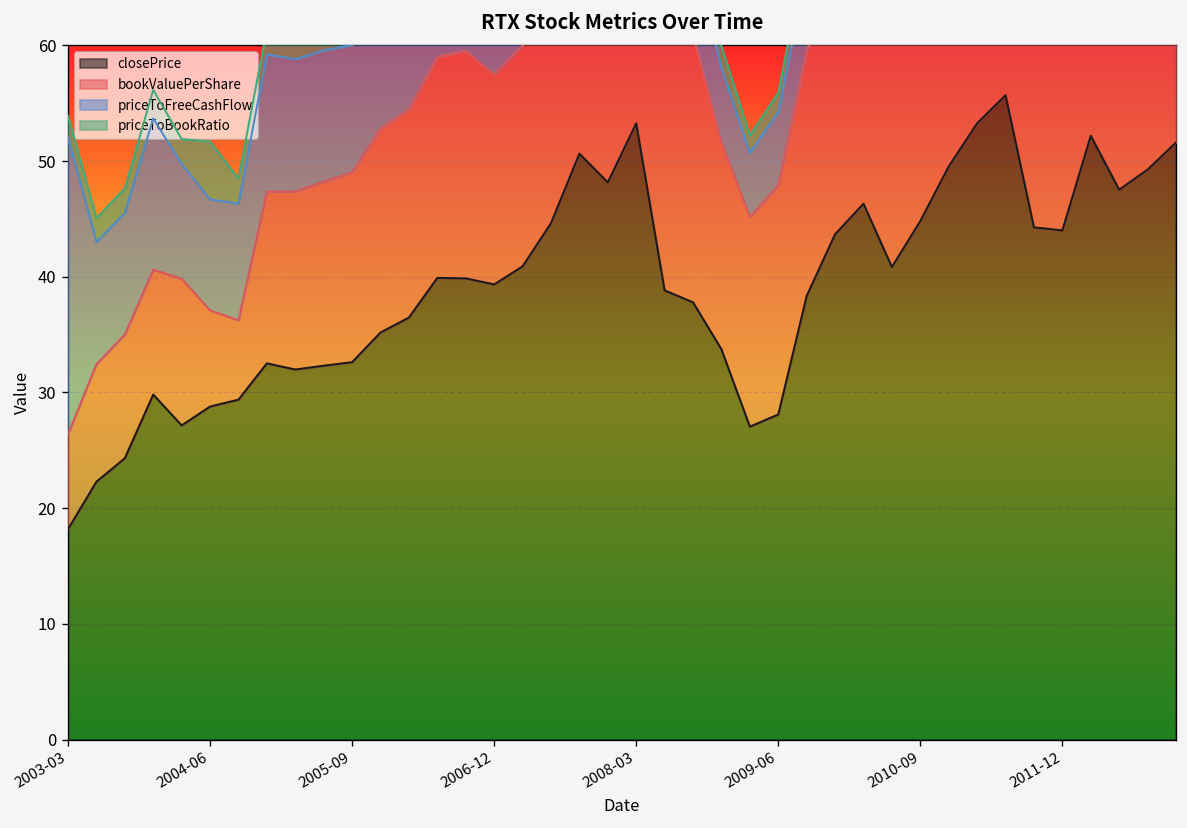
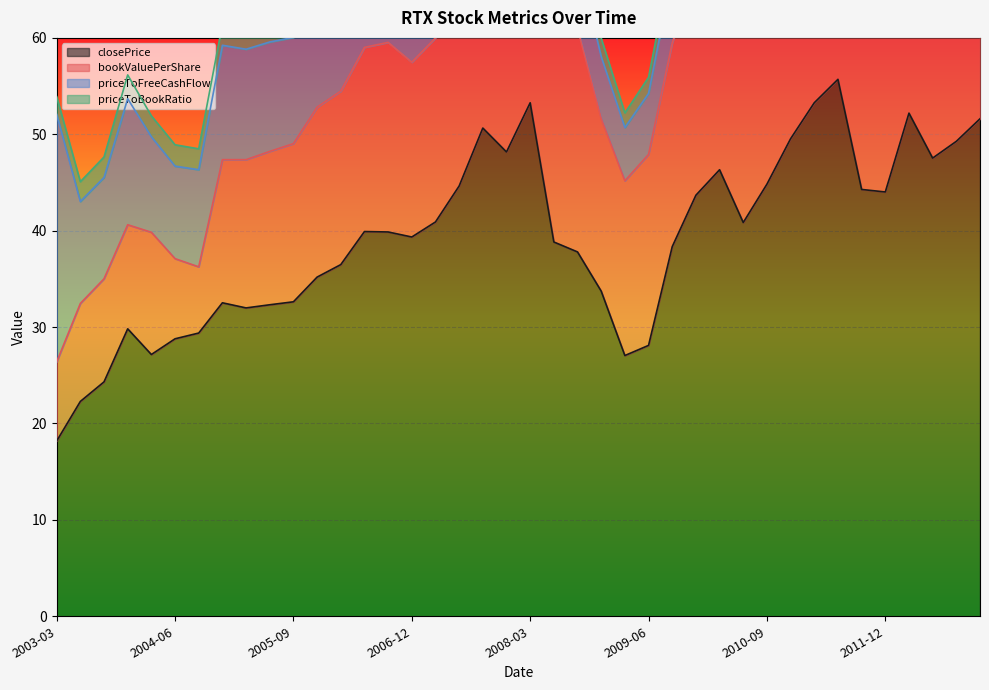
  {
    "closePrice": {
      "2003-03": 18,
      "2004-06": 29,
      "2005-09": 33,
      "2006-12": 39,
      "2008-03": 53,
      "2009-06": 28,
      "2010-09": 45,
      "2011-12": 44
    },
    "bookValuePerShare": {
      "2003-03": 8,
      "2004-06": 8,
      "2005-09": 16,
      "2006-12": 18,
      "2009-06": 20
    },
    "priceToFreeCashFlow": {
      "2003-03": 26,
      "2004-06": 10,
      "2005-09": 11,
      "2009-06": 6
    },
    "priceToBookRatio": {
      "2003-03": 2,
-     "2004-06": 5,
+     "2004-06": 2,
      "2009-06": 2
    }
  }
